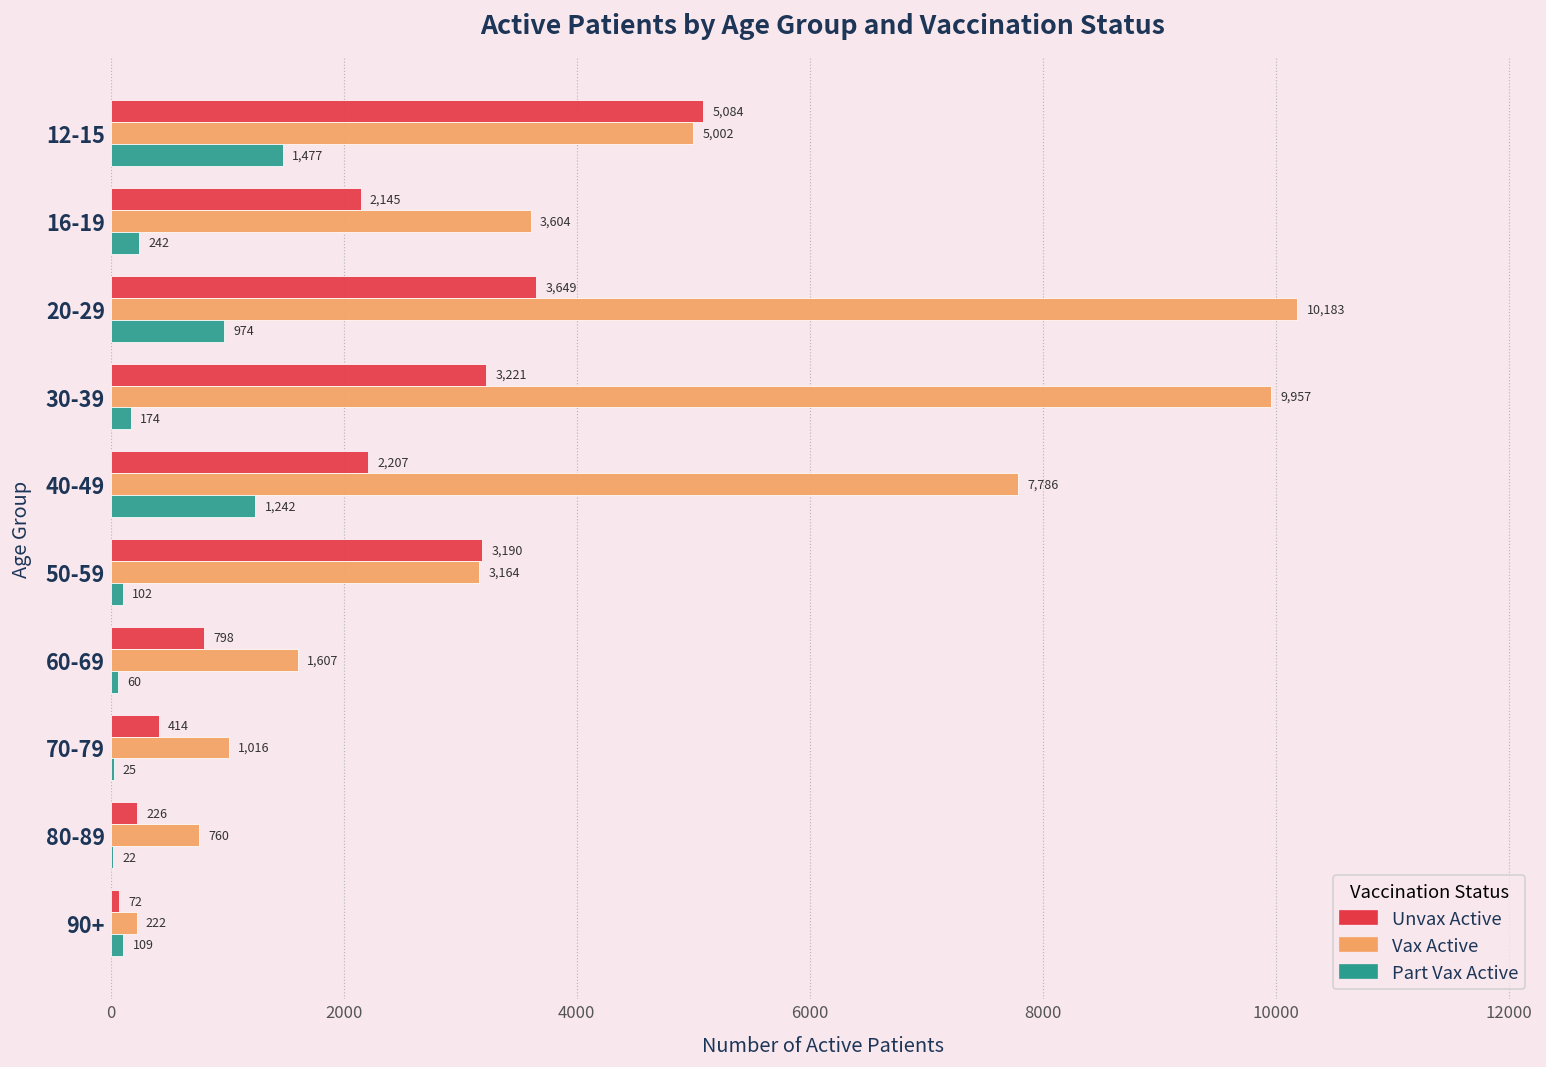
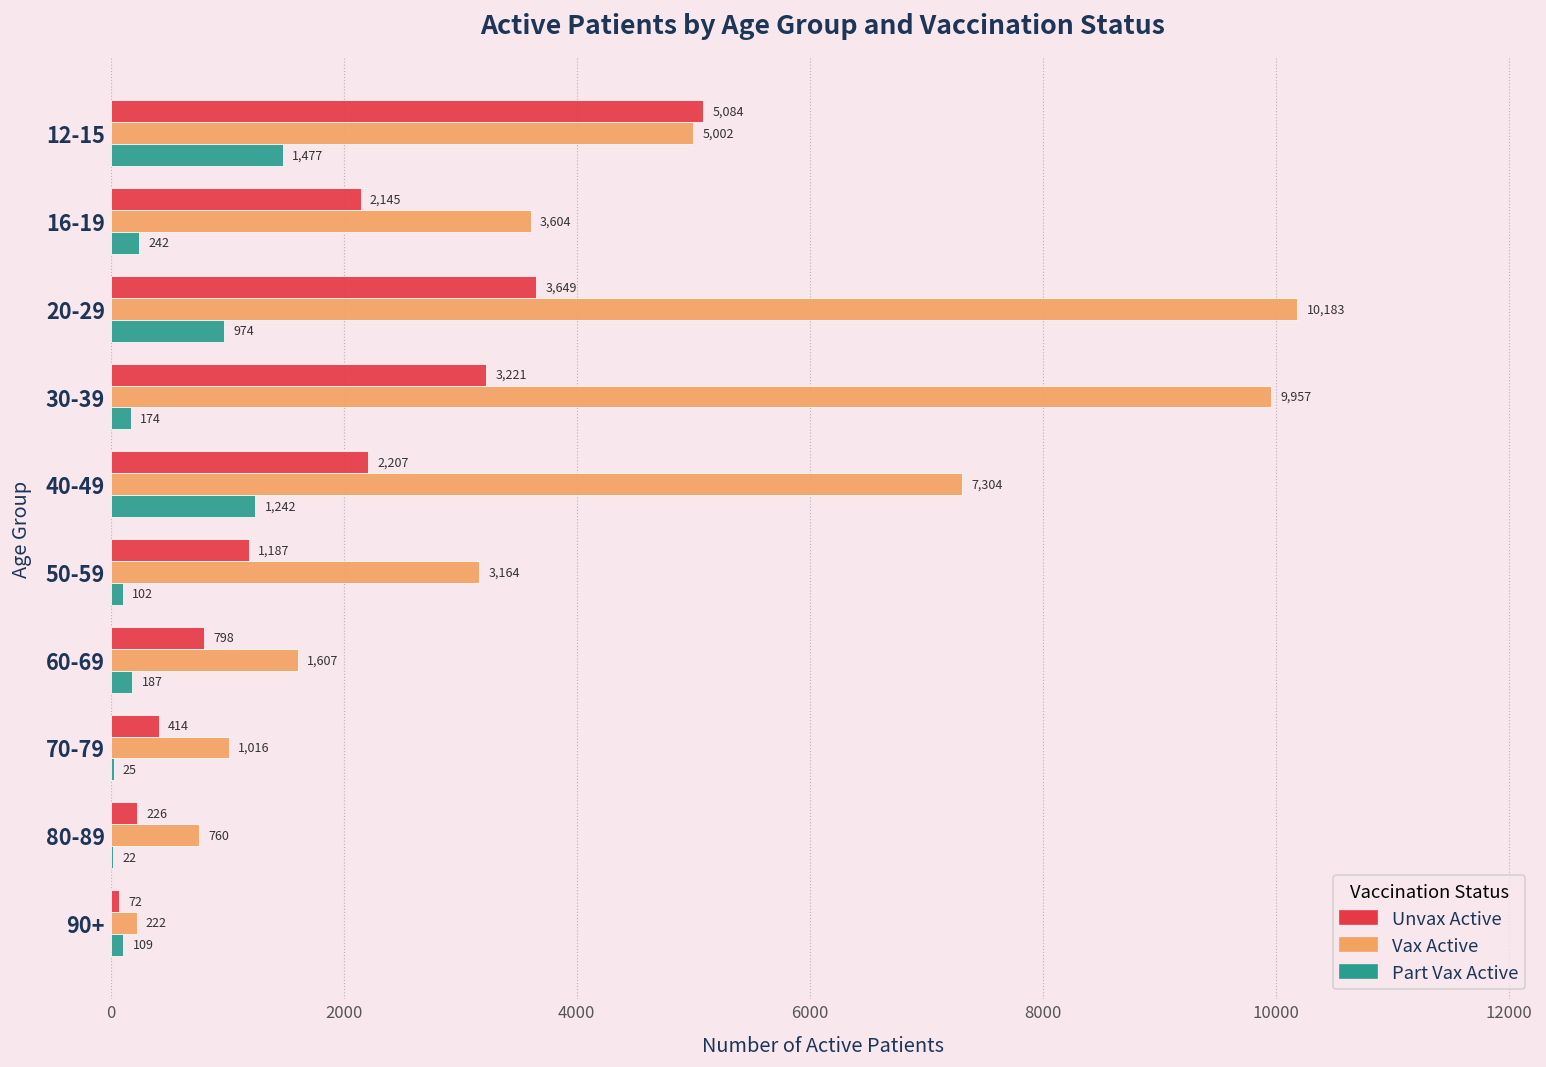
  {
    "Unvax Active": {
      "12-15": "5,084",
      "16-19": "2,145",
      "20-29": "3,649",
      "30-39": "3,221",
      "40-49": "2,207",
-     "50-59": "3,190",
+     "50-59": "1,187",
      "60-69": "798",
      "70-79": "414",
      "80-89": "226",
      "90+": "72"
    },
    "Vax Active": {
      "12-15": "5,002",
      "16-19": "3,604",
      "20-29": "10,183",
      "30-39": "9,957",
-     "40-49": "7,786",
+     "40-49": "7,304",
      "50-59": "3,164",
      "60-69": "1,607",
      "70-79": "1,016",
      "80-89": "760",
      "90+": "222"
    },
    "Part Vax Active": {
      "12-15": "1,477",
      "16-19": "242",
      "20-29": "974",
      "30-39": "174",
      "40-49": "1,242",
      "50-59": "102",
-     "60-69": "60",
+     "60-69": "187",
      "70-79": "25",
      "80-89": "22",
      "90+": "109"
    }
  }
